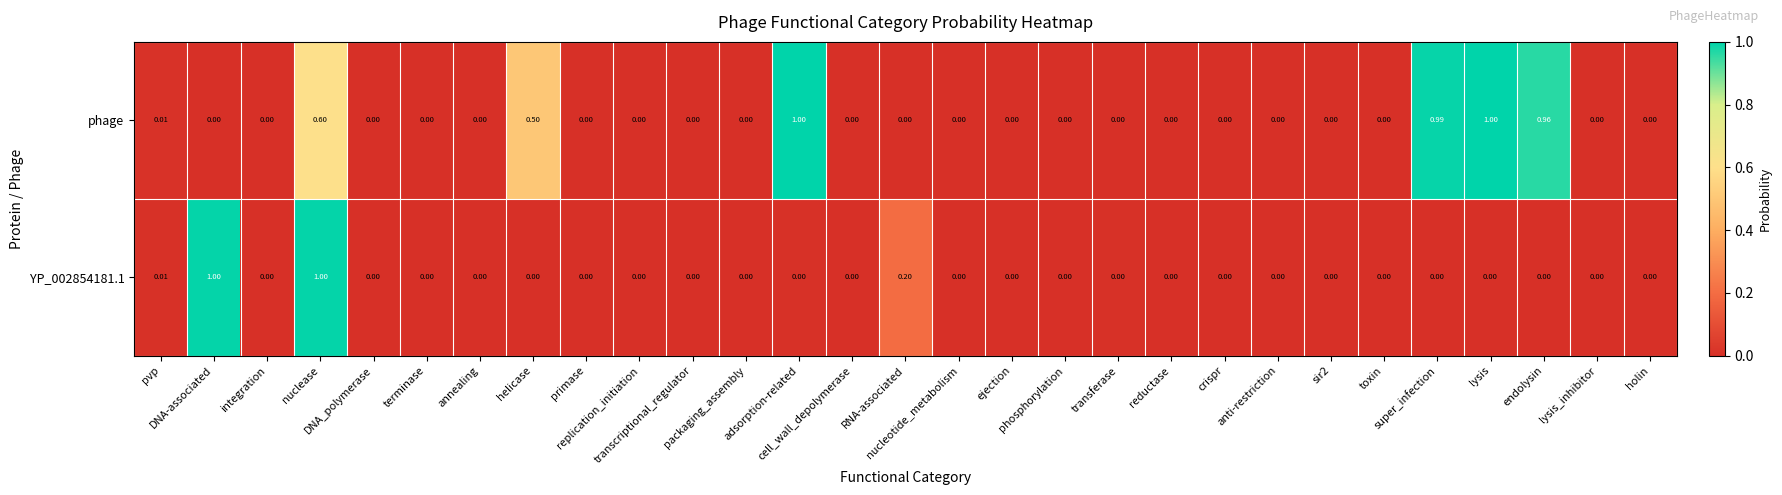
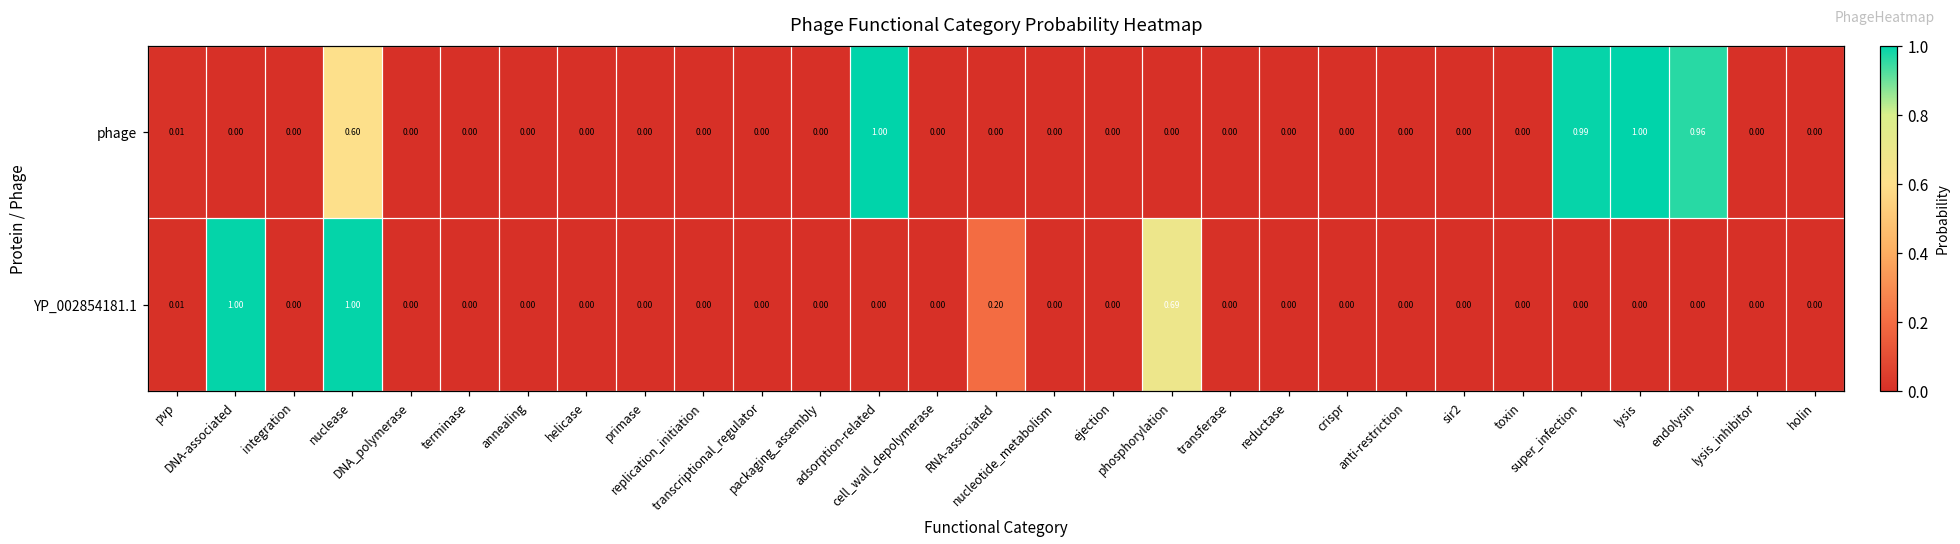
  {
    "phage": {
      "pvp": 0.01,
      "DNA-associated": 0.00,
      "integration": 0.00,
      "nuclease": 0.60,
      "DNA_polymerase": 0.00,
      "terminase": 0.00,
      "annealing": 0.00,
-     "helicase": 0.50,
+     "helicase": 0.00,
      "primase": 0.00,
      "replication_initiation": 0.00,
      "transcriptional_regulator": 0.00,
      "packaging_assembly": 0.00,
      "adsorption-related": 1.00,
      "cell_wall_depolymerase": 0.00,
      "RNA-associated": 0.00,
      "nucleotide_metabolism": 0.00,
      "ejection": 0.00,
      "phosphorylation": 0.00,
      "transferase": 0.00,
      "reductase": 0.00,
      "crispr": 0.00,
      "anti-restriction": 0.00,
      "sir2": 0.00,
      "toxin": 0.00,
      "super_infection": 0.99,
      "lysis": 1.00,
      "endolysin": 0.96,
      "lysis_inhibitor": 0.00,
      "holin": 0.00
    },
    "YP_002854181.1": {
      "pvp": 0.01,
      "DNA-associated": 1.00,
      "integration": 0.00,
      "nuclease": 1.00,
      "DNA_polymerase": 0.00,
      "terminase": 0.00,
      "annealing": 0.00,
      "helicase": 0.00,
      "primase": 0.00,
      "replication_initiation": 0.00,
      "transcriptional_regulator": 0.00,
      "packaging_assembly": 0.00,
      "adsorption-related": 0.00,
      "cell_wall_depolymerase": 0.00,
      "RNA-associated": 0.20,
      "nucleotide_metabolism": 0.00,
      "ejection": 0.00,
-     "phosphorylation": 0.00,
+     "phosphorylation": 0.69,
      "transferase": 0.00,
      "reductase": 0.00,
      "crispr": 0.00,
      "anti-restriction": 0.00,
      "sir2": 0.00,
      "toxin": 0.00,
      "super_infection": 0.00,
      "lysis": 0.00,
      "endolysin": 0.00,
      "lysis_inhibitor": 0.00,
      "holin": 0.00
    }
  }
